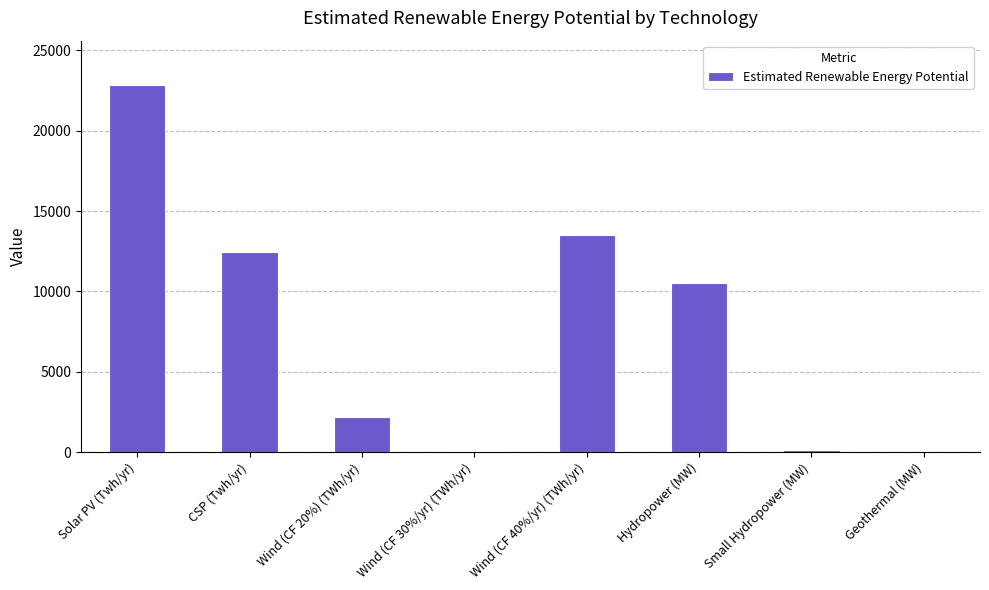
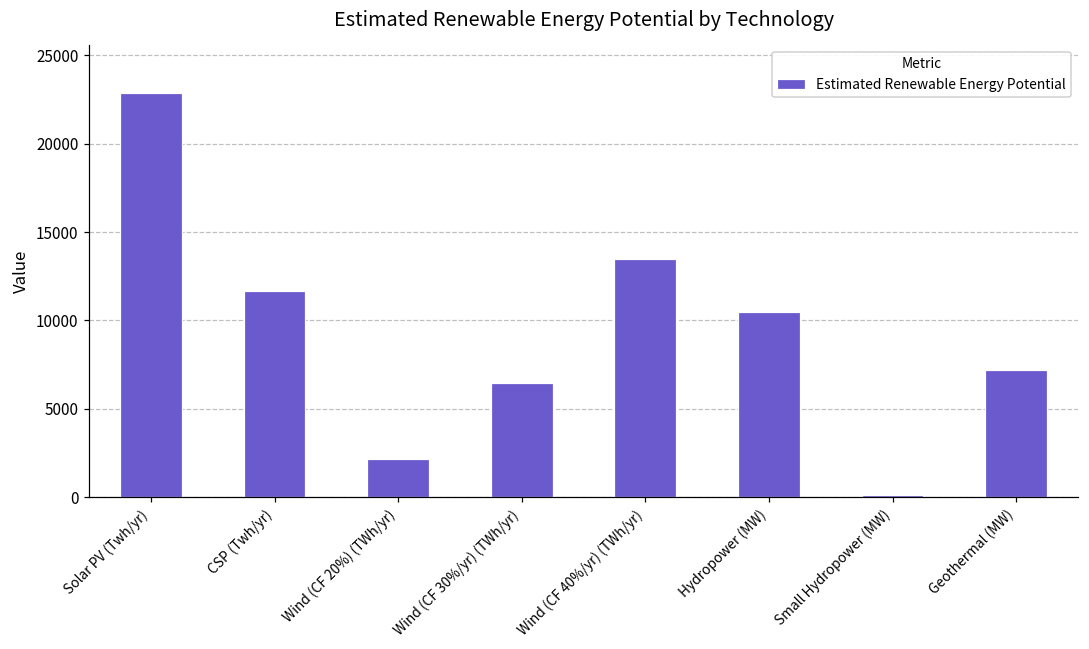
  {
    "Solar PV (Twh/yr)": 22900,
-   "CSP (Twh/yr)": 12400,
+   "CSP (Twh/yr)": 11700,
    "Wind (CF 20%) (TWh/yr)": 2200,
-   "Wind (CF 30%/yr) (TWh/yr)": 0,
+   "Wind (CF 30%/yr) (TWh/yr)": 6500,
    "Wind (CF 40%/yr) (TWh/yr)": 13500,
    "Hydropower (MW)": 10500,
-   "Geothermal (MW)": 0
+   "Geothermal (MW)": 7200
  }
